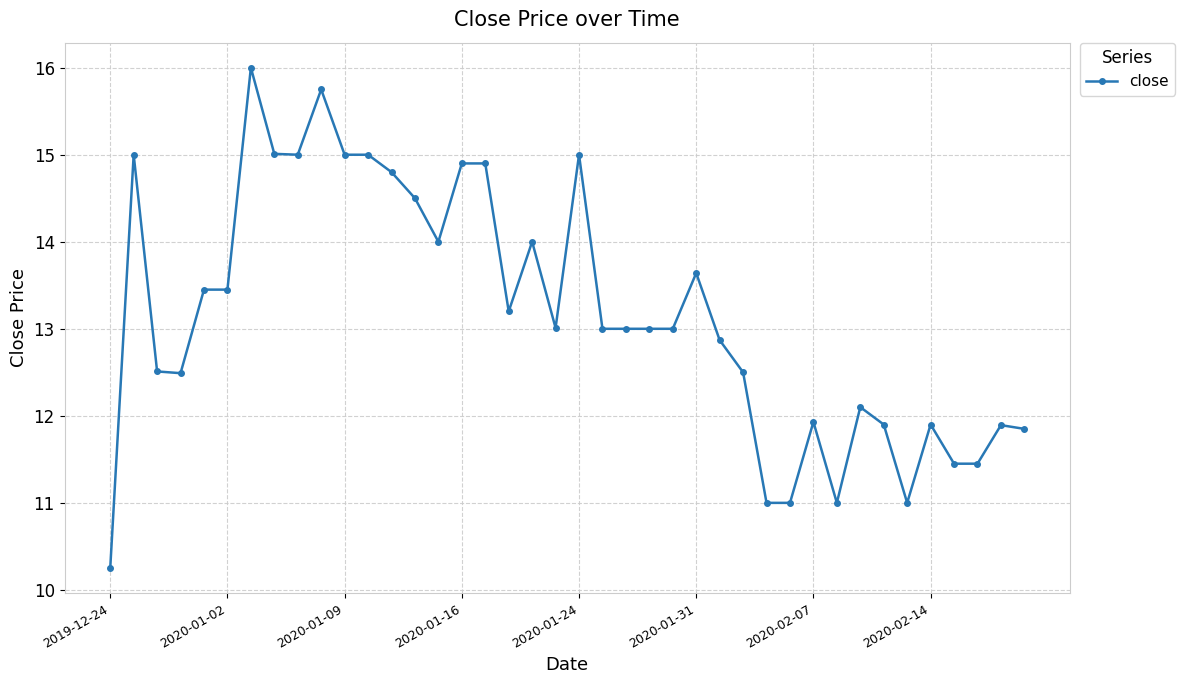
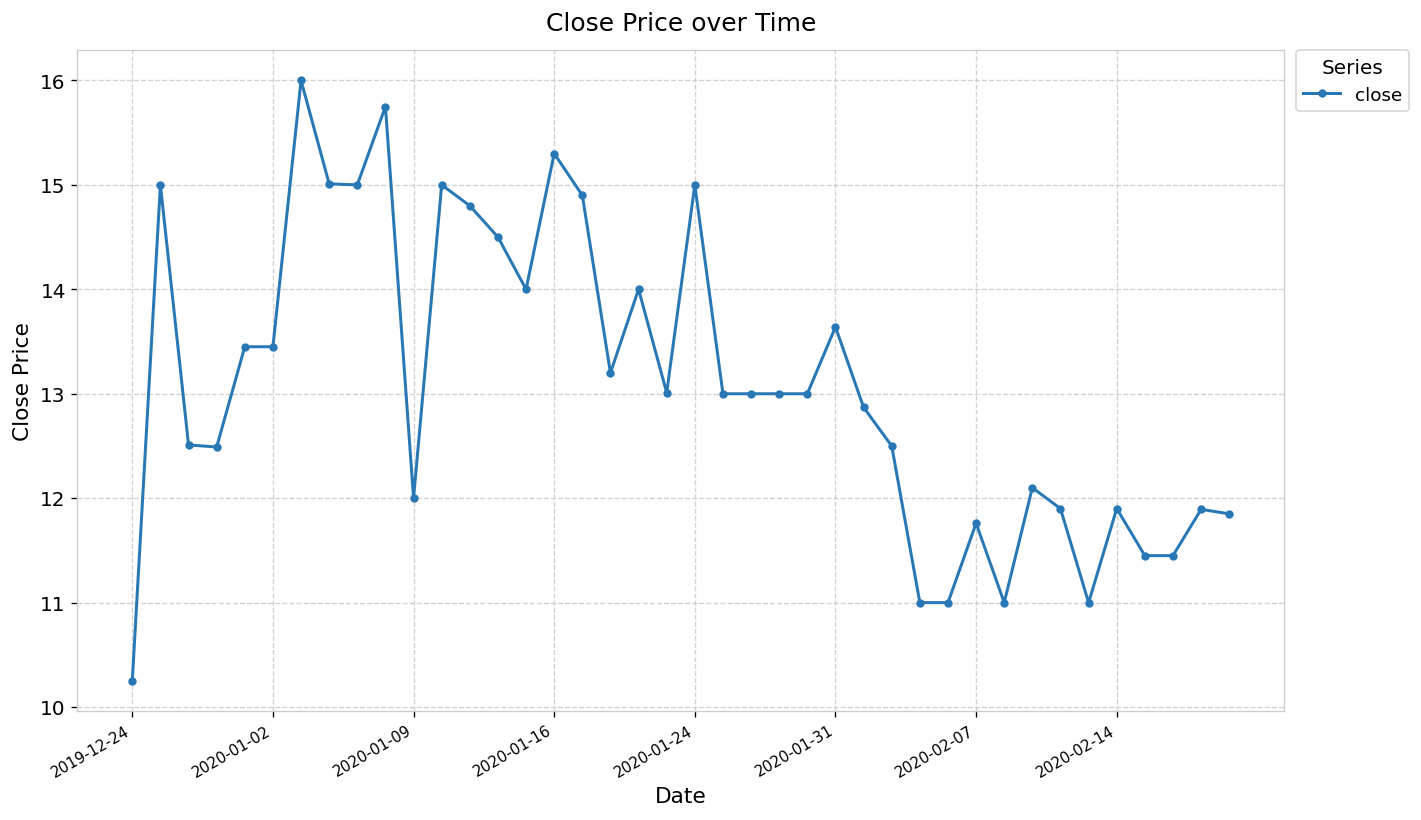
  {
    "2019-12-24": 10.3,
    "2020-01-02": 13.5,
-   "2020-01-09": 15,
-   "2020-01-16": 14.9,
+   "2020-01-09": 12,
+   "2020-01-16": 15.3,
    "2020-01-24": 15.0,
    "2020-01-31": 13.6,
-   "2020-02-07": 11.9,
+   "2020-02-07": 11.8,
    "2020-02-14": 11.9
  }
